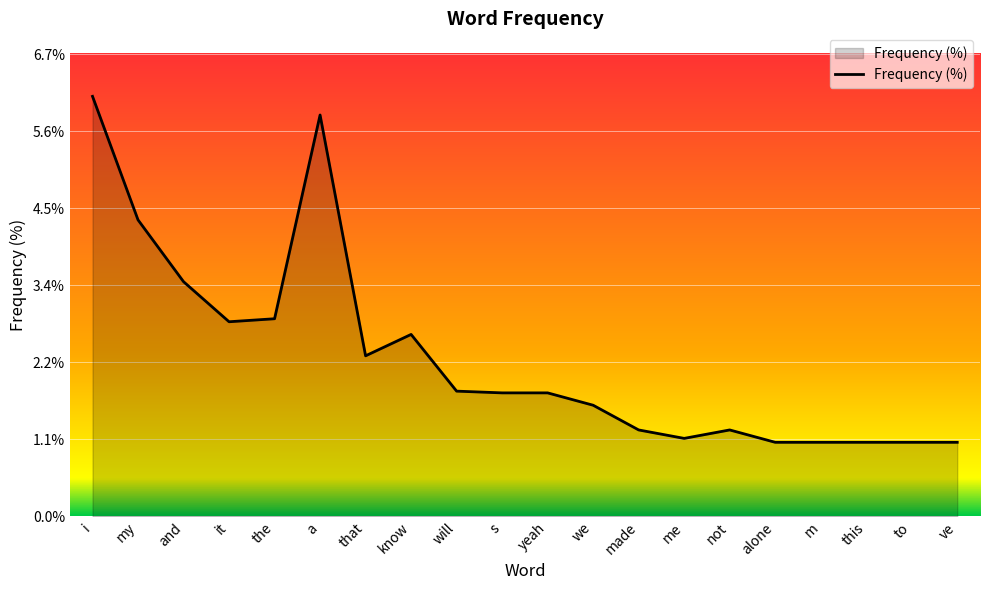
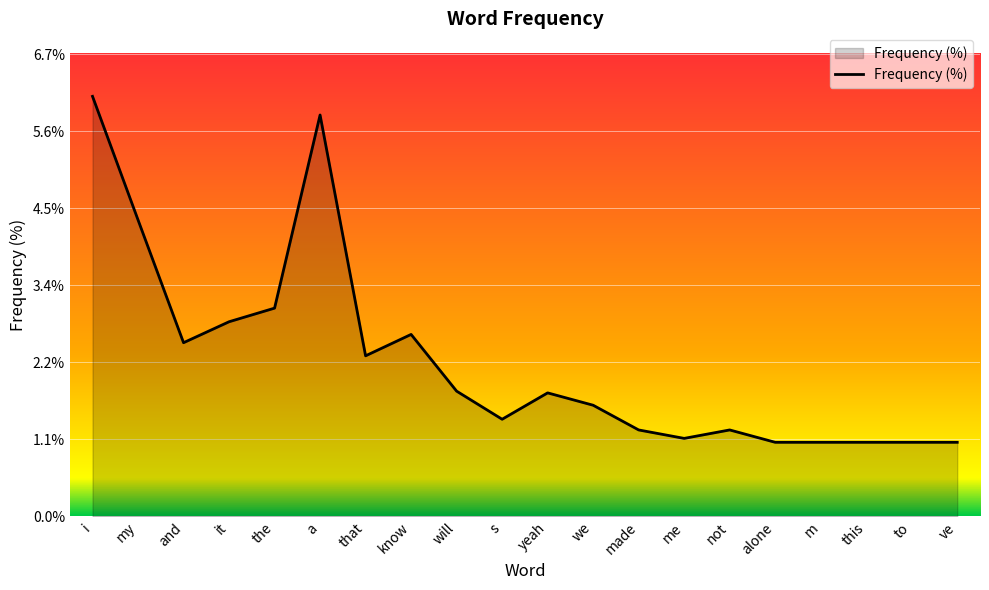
  {
    "i": "6.1%",
    "my": "4.3%",
-   "and": "3.4%",
+   "and": "2.5%",
    "it": "2.8%",
-   "the": "2.9%",
+   "the": "3.0%",
    "a": "5.8%",
    "that": "2.3%",
    "know": "2.6%",
    "will": "1.8%",
-   "s": "1.8%",
+   "s": "1.4%",
    "yeah": "1.8%",
    "we": "1.6%",
    "made": "1.3%",
    "me": "1.1%",
    "not": "1.3%",
    "alone": "1.1%",
    "m": "1.1%",
    "this": "1.1%",
    "to": "1.1%",
    "ve": "1.1%"
  }
